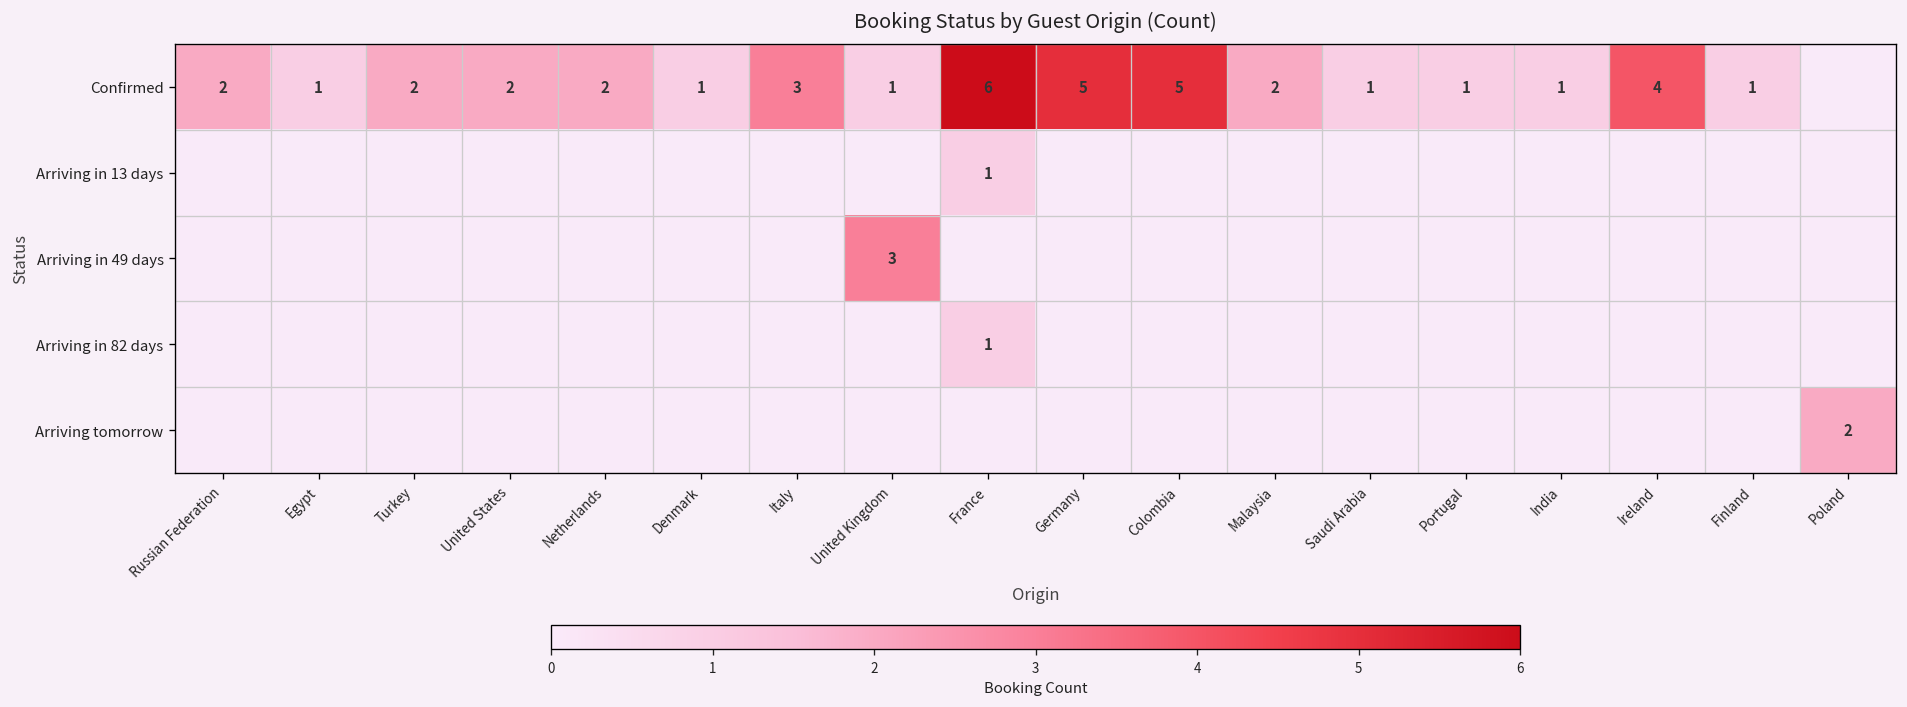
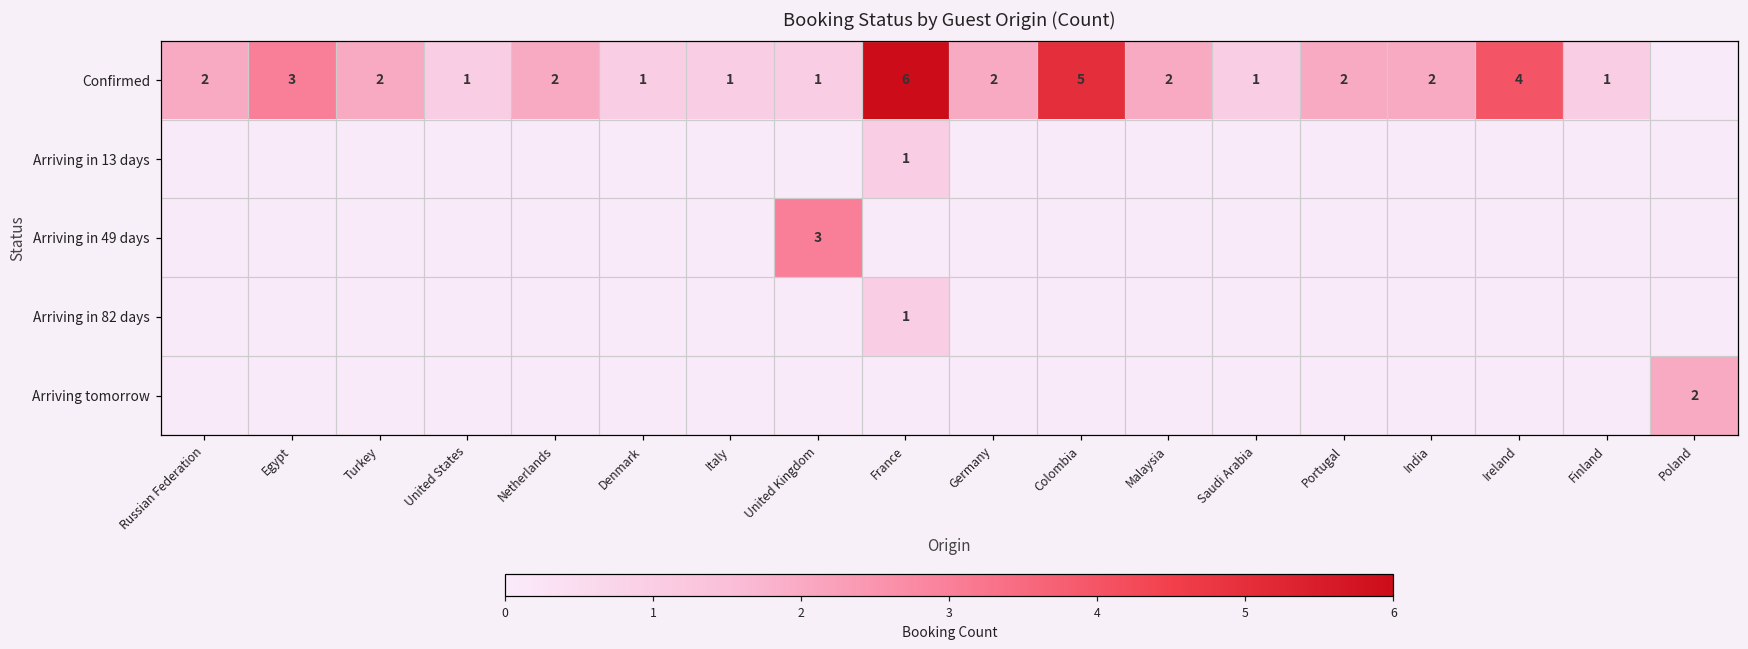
  {
    "Confirmed": {
      "Russian Federation": 2,
-     "Egypt": 1,
+     "Egypt": 3,
      "Turkey": 2,
-     "United States": 2,
+     "United States": 1,
      "Netherlands": 2,
      "Denmark": 1,
-     "Italy": 3,
+     "Italy": 1,
      "United Kingdom": 1,
      "France": 6,
-     "Germany": 5,
+     "Germany": 2,
      "Colombia": 5,
      "Malaysia": 2,
      "Saudi Arabia": 1,
-     "Portugal": 1,
-     "India": 1,
+     "Portugal": 2,
+     "India": 2,
      "Ireland": 4,
      "Finland": 1
    },
    "Arriving in 13 days": {
      "France": 1
    },
    "Arriving in 49 days": {
      "United Kingdom": 3
    },
    "Arriving in 82 days": {
      "France": 1
    },
    "Arriving tomorrow": {
      "Poland": 2
    }
  }
